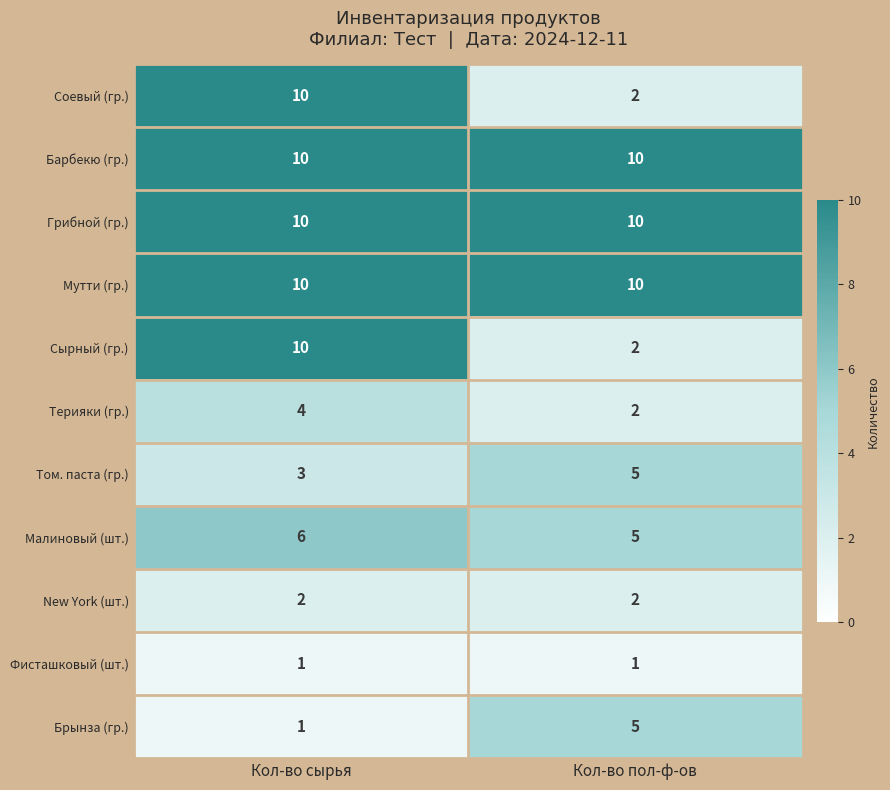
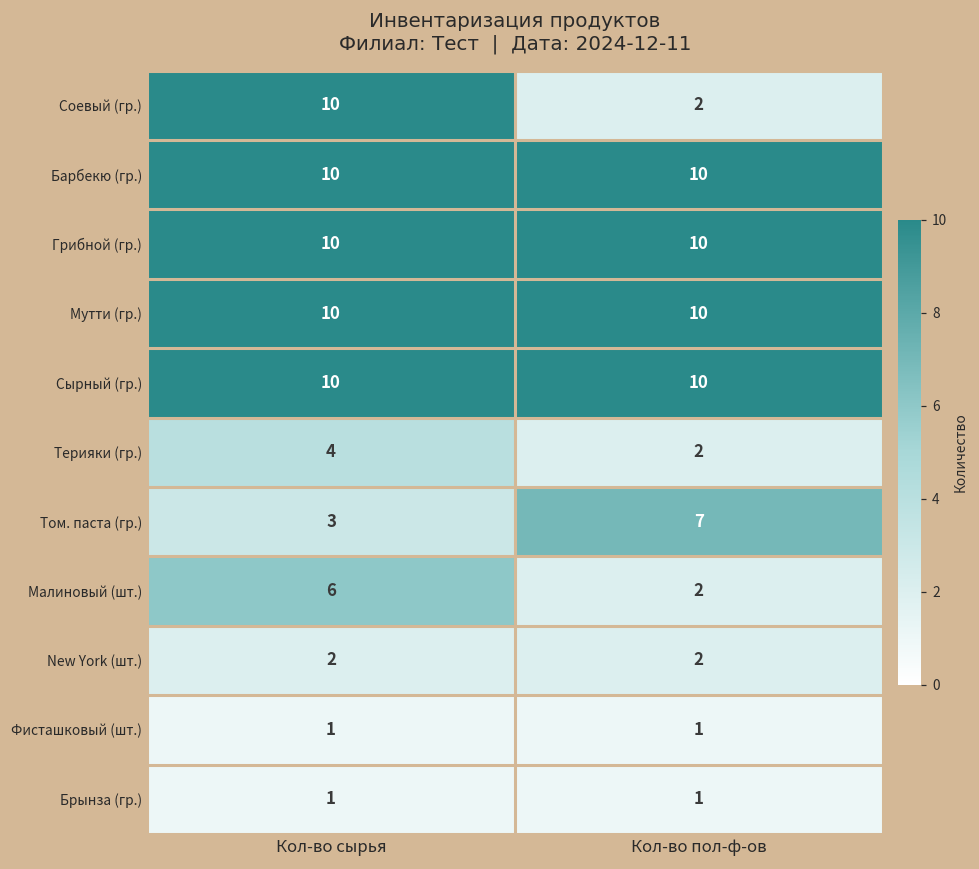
  {
    "Соевый (гр.)": {
      "Кол-во сырья": 10,
      "Кол-во пол-ф-ов": 2
    },
    "Барбекю (гр.)": {
      "Кол-во сырья": 10,
      "Кол-во пол-ф-ов": 10
    },
    "Грибной (гр.)": {
      "Кол-во сырья": 10,
      "Кол-во пол-ф-ов": 10
    },
    "Мутти (гр.)": {
      "Кол-во сырья": 10,
      "Кол-во пол-ф-ов": 10
    },
    "Сырный (гр.)": {
      "Кол-во сырья": 10,
-     "Кол-во пол-ф-ов": 2
+     "Кол-во пол-ф-ов": 10
    },
    "Терияки (гр.)": {
      "Кол-во сырья": 4,
      "Кол-во пол-ф-ов": 2
    },
    "Том. паста (гр.)": {
      "Кол-во сырья": 3,
-     "Кол-во пол-ф-ов": 5
+     "Кол-во пол-ф-ов": 7
    },
    "Малиновый (шт.)": {
      "Кол-во сырья": 6,
-     "Кол-во пол-ф-ов": 5
+     "Кол-во пол-ф-ов": 2
    },
    "New York (шт.)": {
      "Кол-во сырья": 2,
      "Кол-во пол-ф-ов": 2
    },
    "Фисташковый (шт.)": {
      "Кол-во сырья": 1,
      "Кол-во пол-ф-ов": 1
    },
    "Брынза (гр.)": {
      "Кол-во сырья": 1,
-     "Кол-во пол-ф-ов": 5
+     "Кол-во пол-ф-ов": 1
    }
  }
